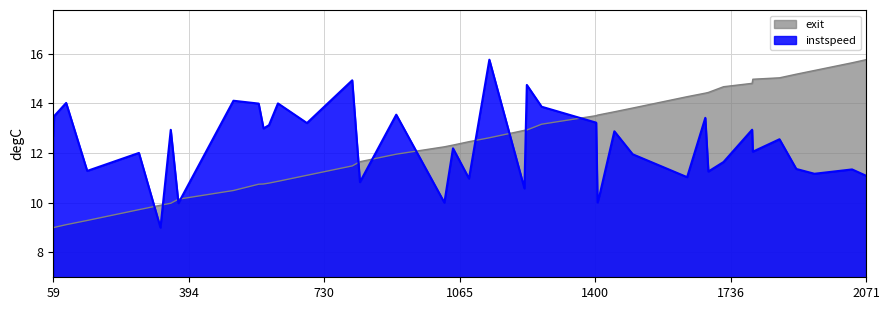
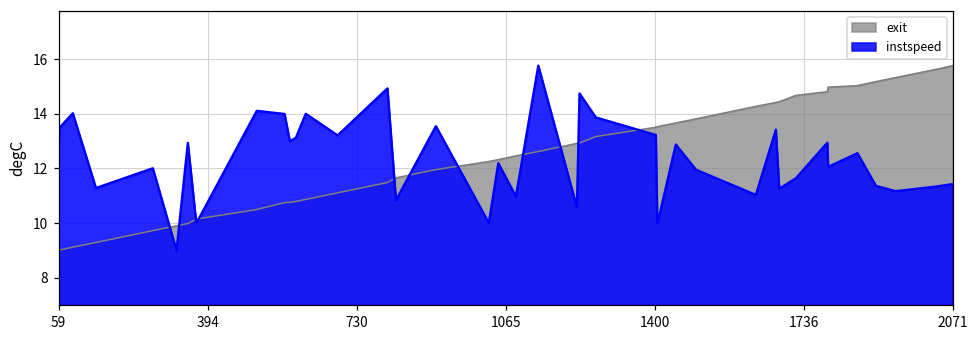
  {
    "exit": {
      "59": 9.0,
      "2071": 15.8
    },
    "instspeed": {
      "59": 12.7,
-     "2071": 11.1
+     "2071": 11.4
    }
  }
